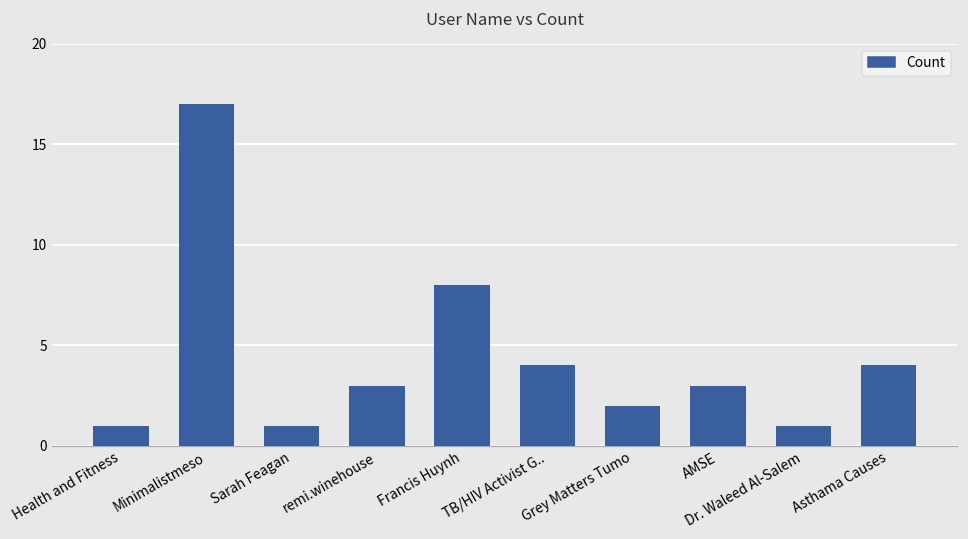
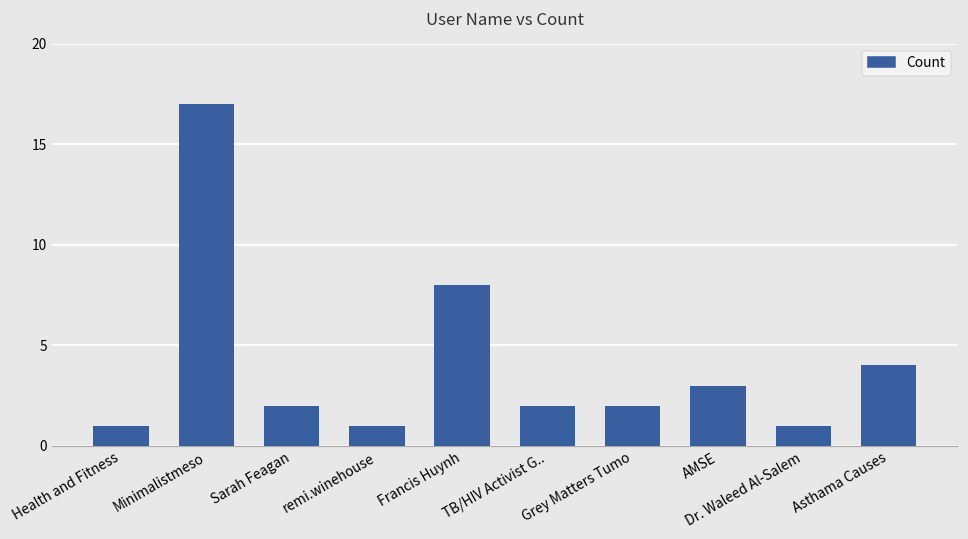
  {
    "Health and Fitness": 1,
    "Minimalistmeso": 17,
-   "Sarah Feagan": 1,
-   "remi.winehouse": 3,
+   "Sarah Feagan": 2,
+   "remi.winehouse": 1,
    "Francis Huynh": 8,
-   "TB/HIV Activist G..": 4,
+   "TB/HIV Activist G..": 2,
    "Grey Matters Tumo": 2,
    "AMSE": 3,
    "Dr. Waleed Al-Salem": 1,
    "Asthama Causes": 4
  }
